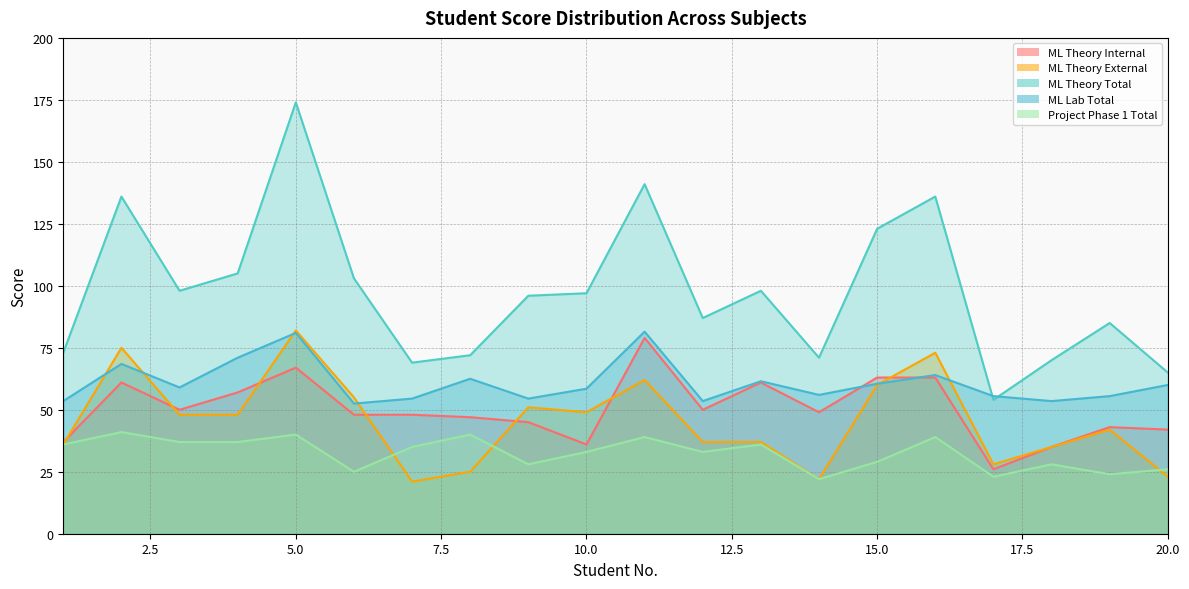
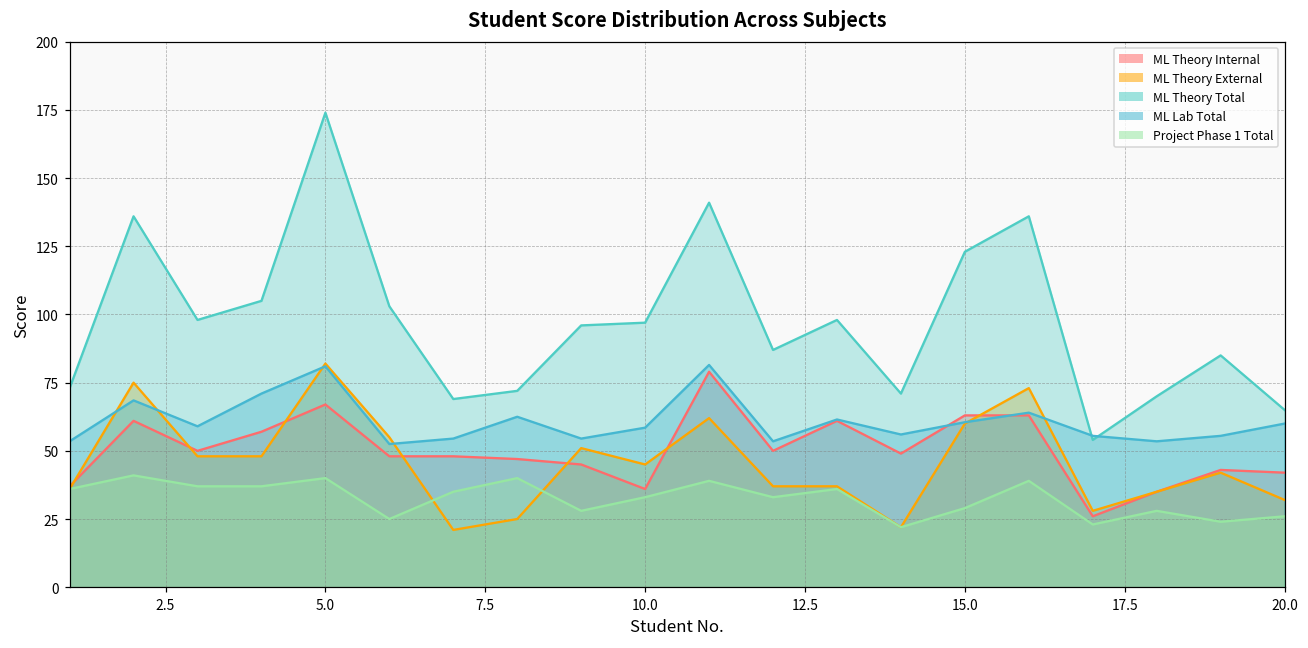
  {
    "ML Theory Internal": {
      "5.0": 67,
      "10.0": 36,
      "15.0": 63,
      "20.0": 42
    },
    "ML Theory External": {
-     "10.0": 49,
-     "20.0": 23
+     "10.0": 45,
+     "20.0": 32
    }
  }
